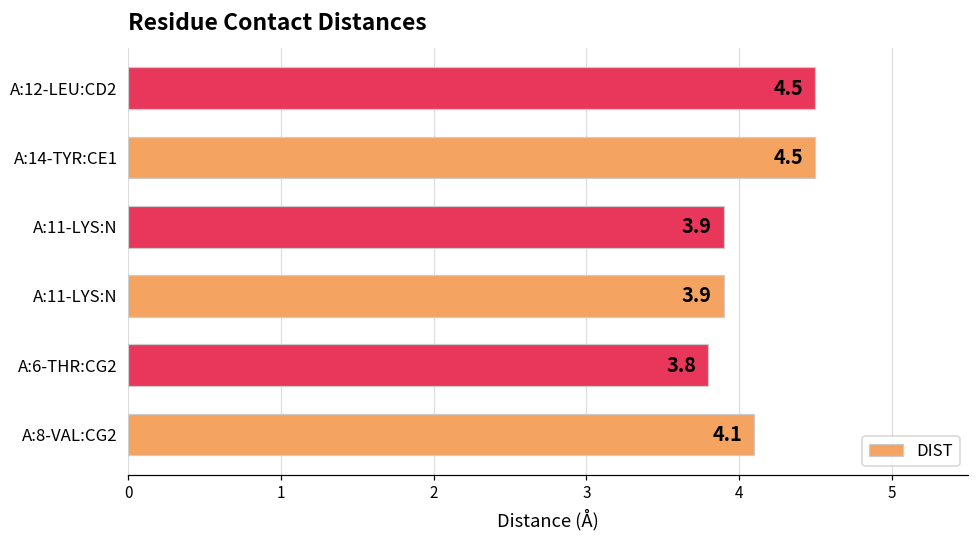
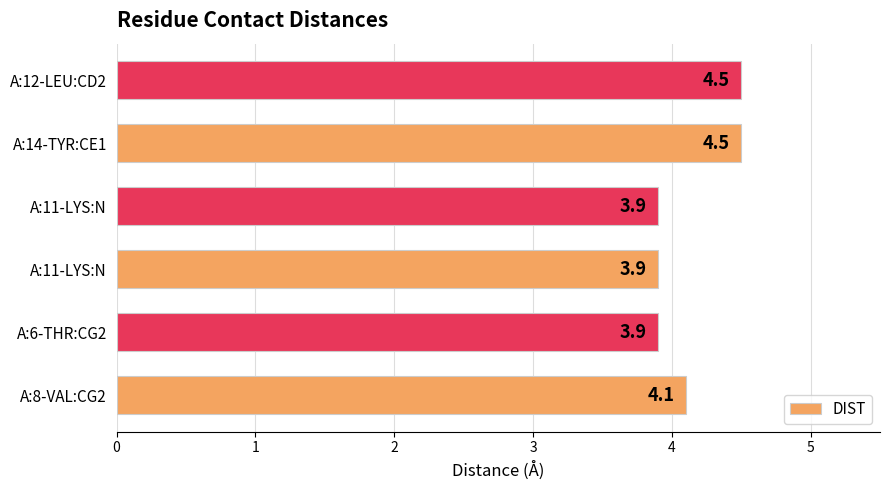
  {
    "A:12-LEU:CD2": 4.5,
    "A:14-TYR:CE1": 4.5,
-   "A:6-THR:CG2": 3.8,
+   "A:6-THR:CG2": 3.9,
    "A:8-VAL:CG2": 4.1
  }
